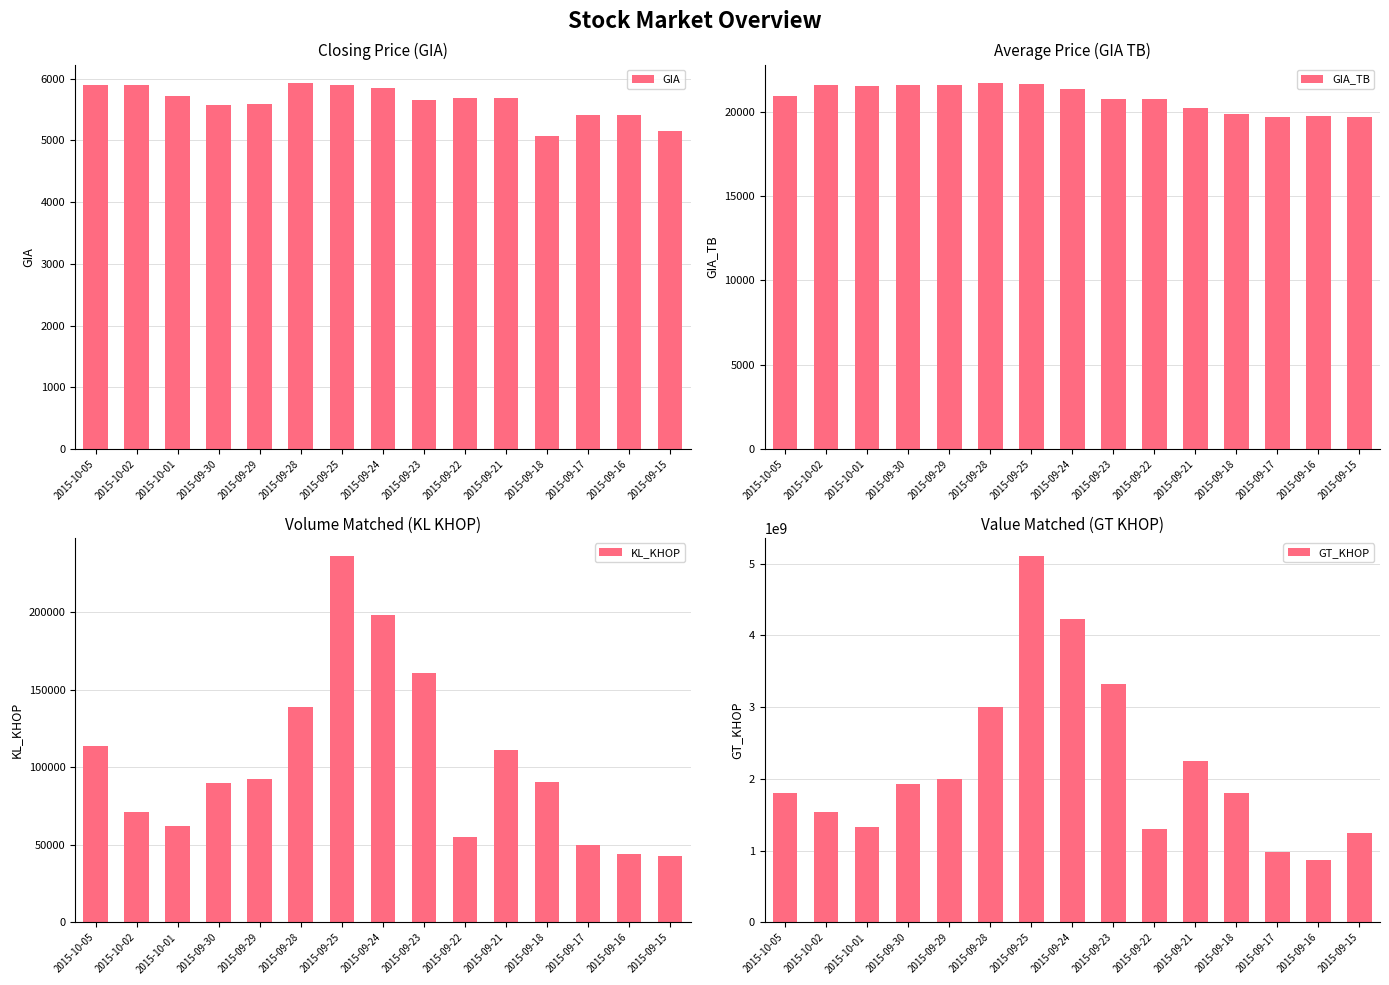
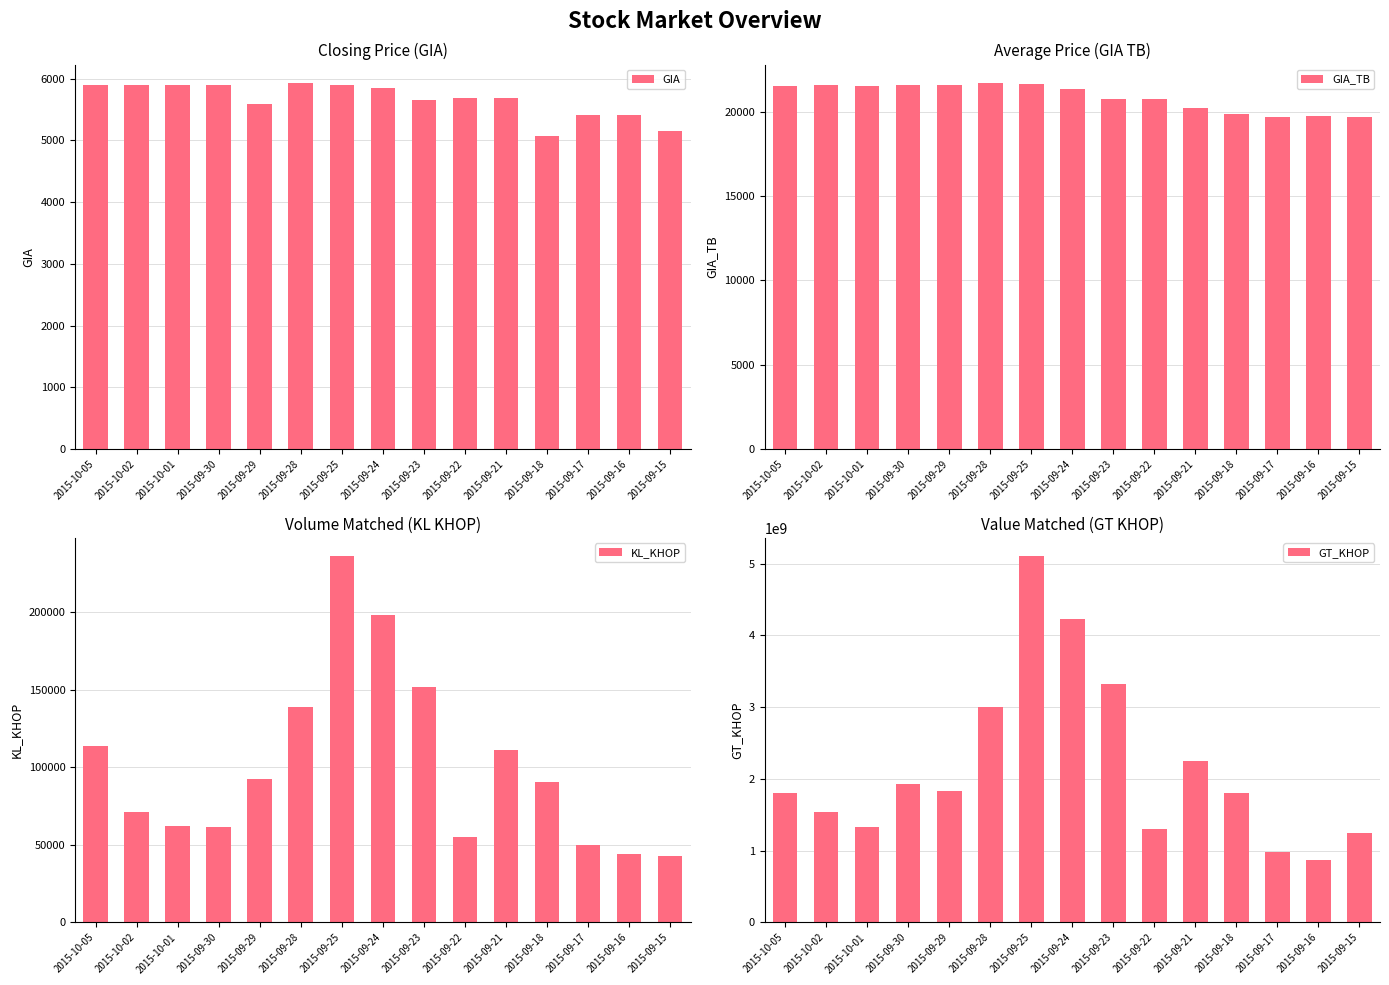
  {
    "Closing Price (GIA)": {
      "2015-10-05": 5900,
      "2015-10-02": 5900,
-     "2015-10-01": 5700,
-     "2015-09-30": 5600,
+     "2015-10-01": 5900,
+     "2015-09-30": 5900,
      "2015-09-29": 5600,
      "2015-09-28": 5900,
      "2015-09-25": 5900,
      "2015-09-24": 5900,
      "2015-09-23": 5700,
      "2015-09-22": 5700,
      "2015-09-21": 5700,
      "2015-09-18": 5100,
      "2015-09-17": 5400,
      "2015-09-16": 5400,
      "2015-09-15": 5200
    },
    "Average Price (GIA TB)": {
-     "2015-10-05": 20900,
+     "2015-10-05": 21500,
      "2015-10-02": 21600,
      "2015-10-01": 21500,
      "2015-09-30": 21600,
      "2015-09-29": 21600,
      "2015-09-28": 21700,
      "2015-09-25": 21600,
      "2015-09-24": 21300,
      "2015-09-23": 20700,
      "2015-09-22": 20800,
      "2015-09-21": 20200,
      "2015-09-18": 19900,
      "2015-09-17": 19700,
      "2015-09-16": 19800,
      "2015-09-15": 19700
    },
    "Volume Matched (KL KHOP)": {
      "2015-10-05": 114000,
      "2015-10-02": 71000,
      "2015-10-01": 62000,
-     "2015-09-30": 90000,
+     "2015-09-30": 62000,
      "2015-09-29": 92000,
      "2015-09-28": 138000,
      "2015-09-25": 236000,
      "2015-09-24": 198000,
-     "2015-09-23": 161000,
+     "2015-09-23": 152000,
      "2015-09-22": 55000,
      "2015-09-21": 111000,
      "2015-09-18": 91000,
      "2015-09-17": 50000,
      "2015-09-16": 44000,
      "2015-09-15": 43000
    },
    "Value Matched (GT KHOP)": {
      "2015-10-05": 1800000000,
      "2015-10-02": 1500000000,
      "2015-10-01": 1300000000,
      "2015-09-30": 1900000000,
-     "2015-09-29": 2000000000,
+     "2015-09-29": 1800000000,
      "2015-09-28": 3000000000,
      "2015-09-25": 5100000000,
      "2015-09-24": 4200000000,
      "2015-09-23": 3300000000,
      "2015-09-22": 1300000000,
      "2015-09-21": 2200000000,
      "2015-09-18": 1800000000,
      "2015-09-17": 1000000000,
      "2015-09-16": 900000000,
      "2015-09-15": 1200000000
    }
  }
